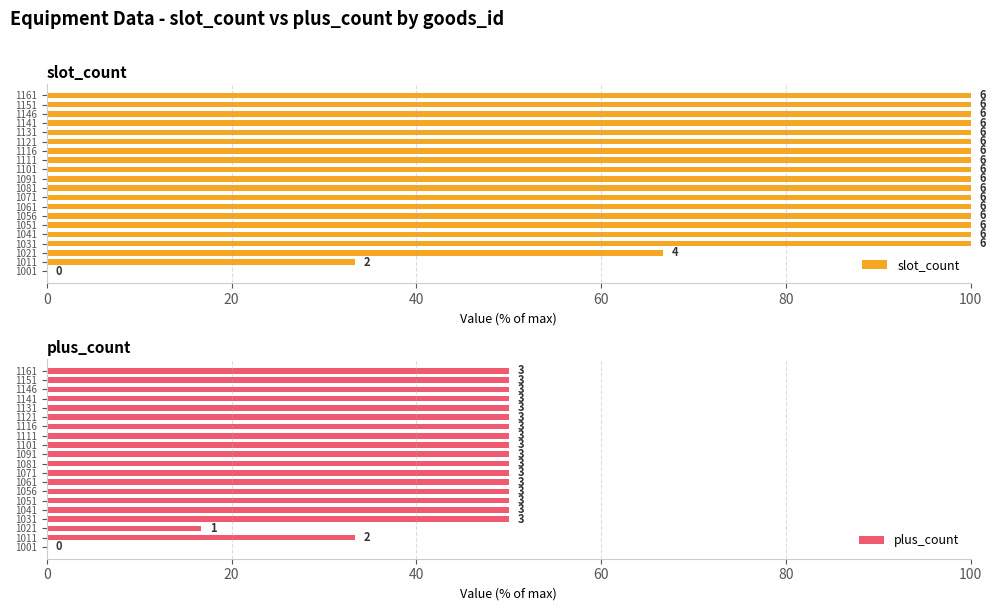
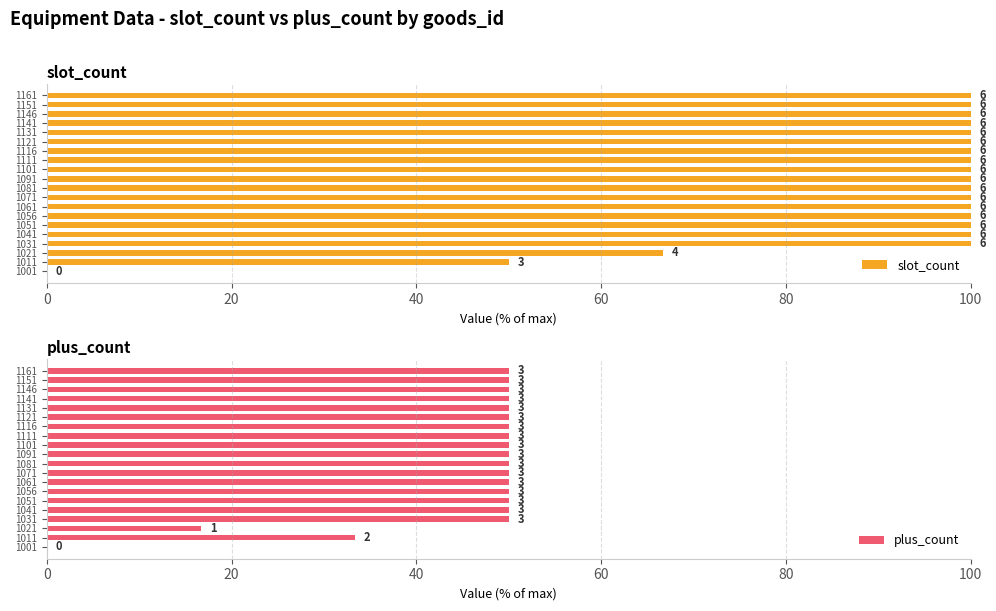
  {
    "slot_count": {
-     "1011": 2,
+     "1011": 3,
      "1001": 0
    },
    "plus_count": {
      "1001": 0
    }
  }
